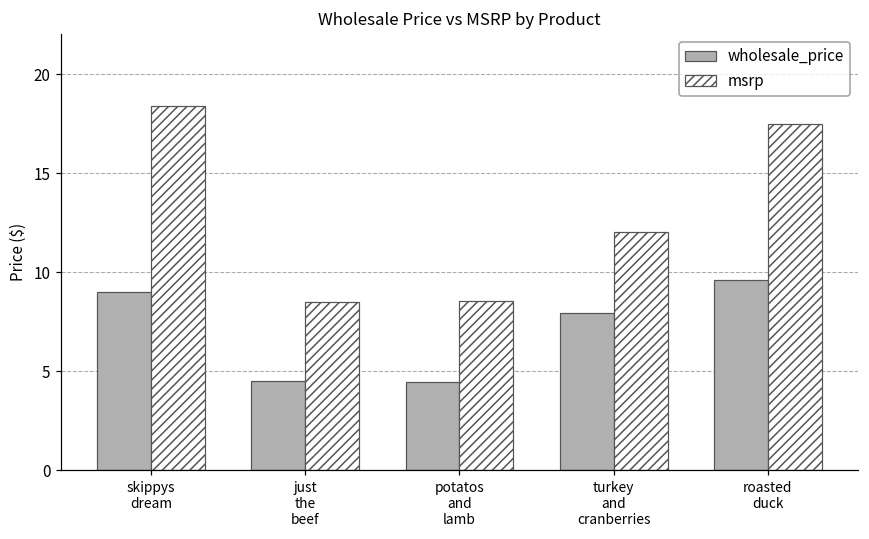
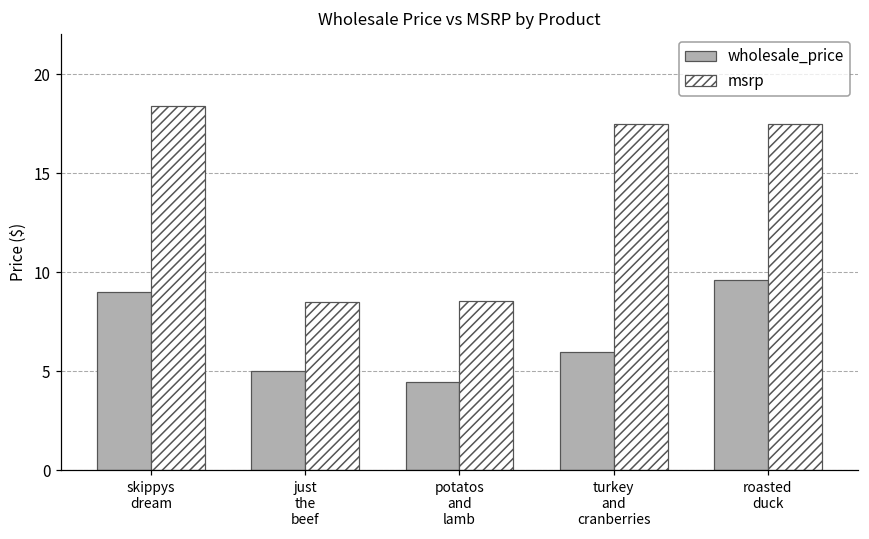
  {
    "wholesale_price": {
      "skippys dream": 9.0,
-     "just the beef": 4.5,
+     "just the beef": 5.0,
      "potatos and lamb": 4.5,
-     "turkey and cranberries": 7.9,
+     "turkey and cranberries": 6.0,
      "roasted duck": 9.6
    },
    "msrp": {
      "skippys dream": 18.4,
      "just the beef": 8.5,
      "potatos and lamb": 8.5,
-     "turkey and cranberries": 12.0,
+     "turkey and cranberries": 17.5,
      "roasted duck": 17.5
    }
  }
